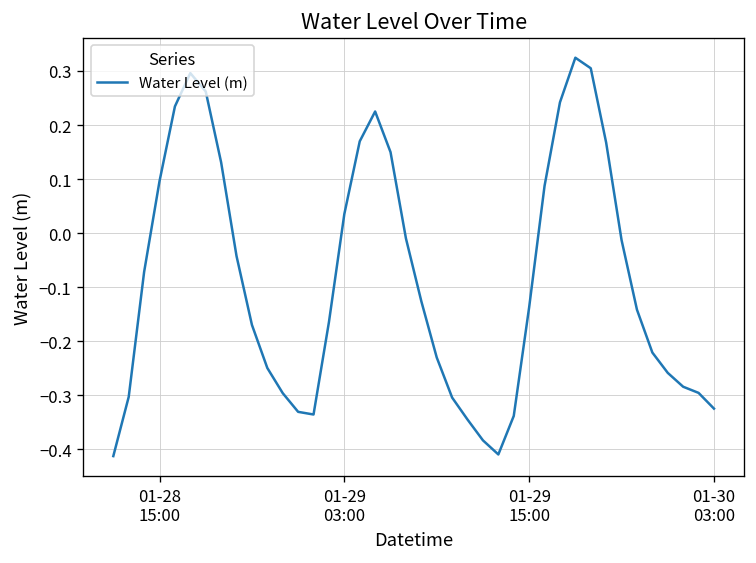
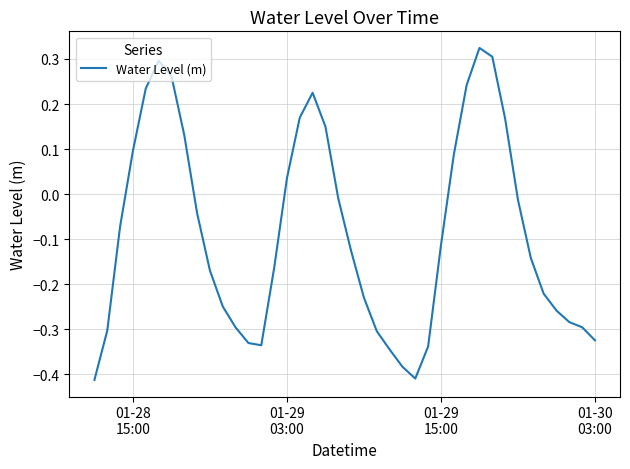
  {
    "01-28 15:00": 0.10,
    "01-29 03:00": 0.04,
-   "01-29 15:00": -0.14,
+   "01-29 15:00": -0.11,
    "01-30 03:00": -0.32
  }
